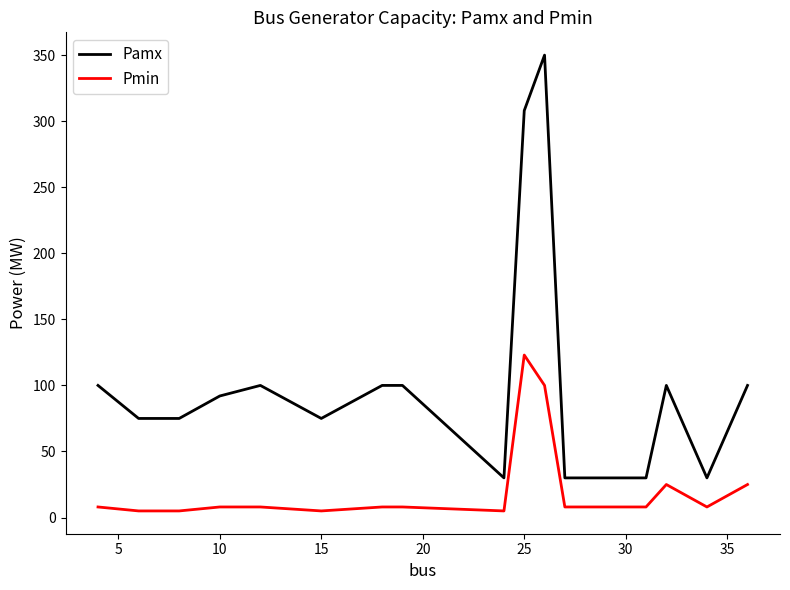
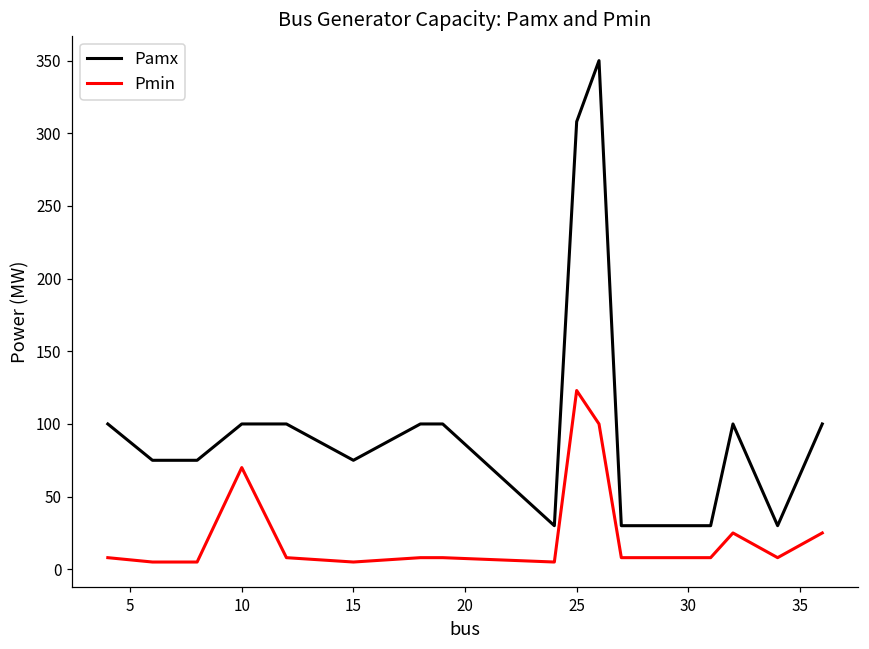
  {
    "Pamx": {
-     "10": 92,
+     "10": 100,
      "15": 75,
      "25": 308
    },
    "Pmin": {
-     "10": 8,
+     "10": 70,
      "15": 5,
      "25": 123
    }
  }
